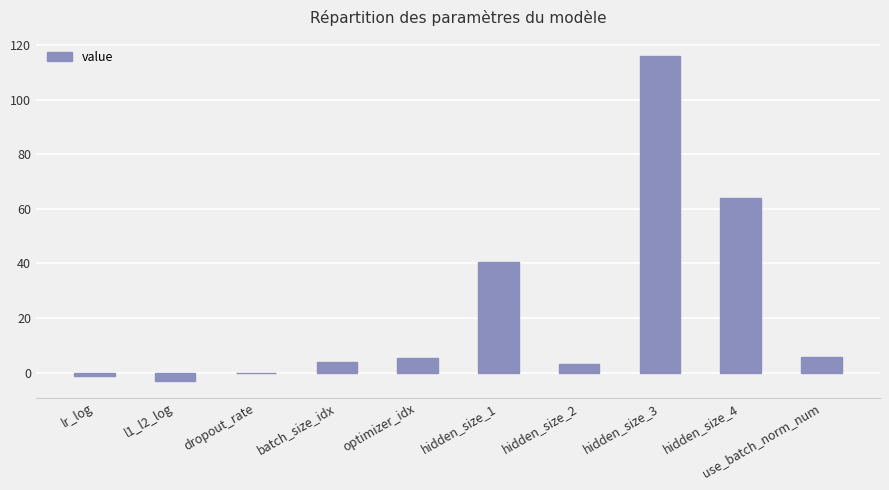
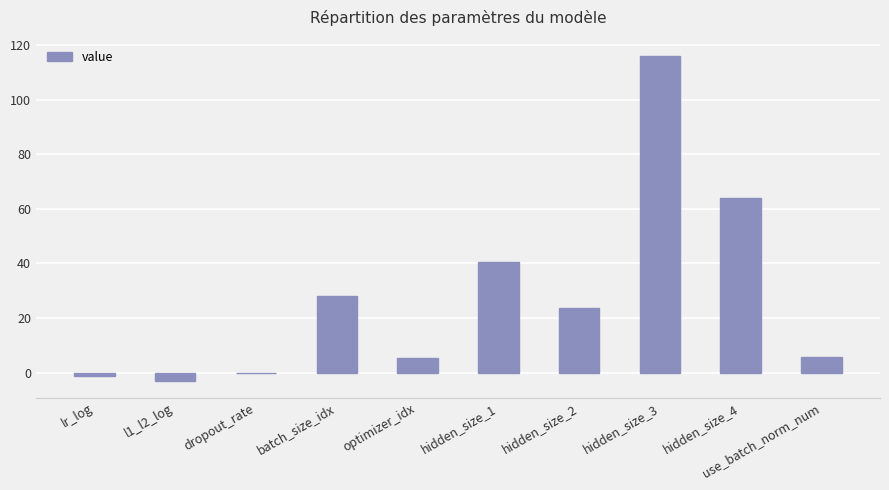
  {
    "lr_log": -1,
    "l1_l2_log": -3,
    "dropout_rate": 0,
-   "batch_size_idx": 4,
+   "batch_size_idx": 28,
    "optimizer_idx": 5,
    "hidden_size_1": 41,
-   "hidden_size_2": 3,
+   "hidden_size_2": 24,
    "hidden_size_3": 116,
    "hidden_size_4": 64,
    "use_batch_norm_num": 6
  }
